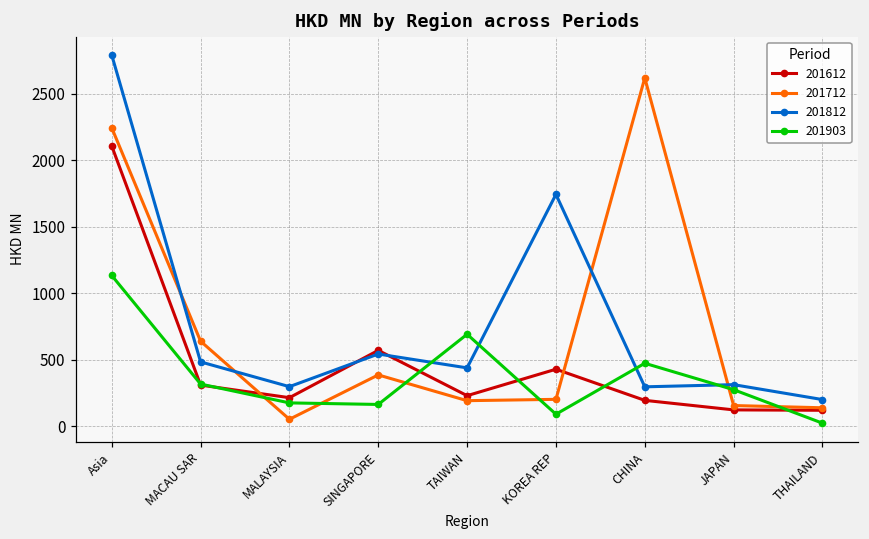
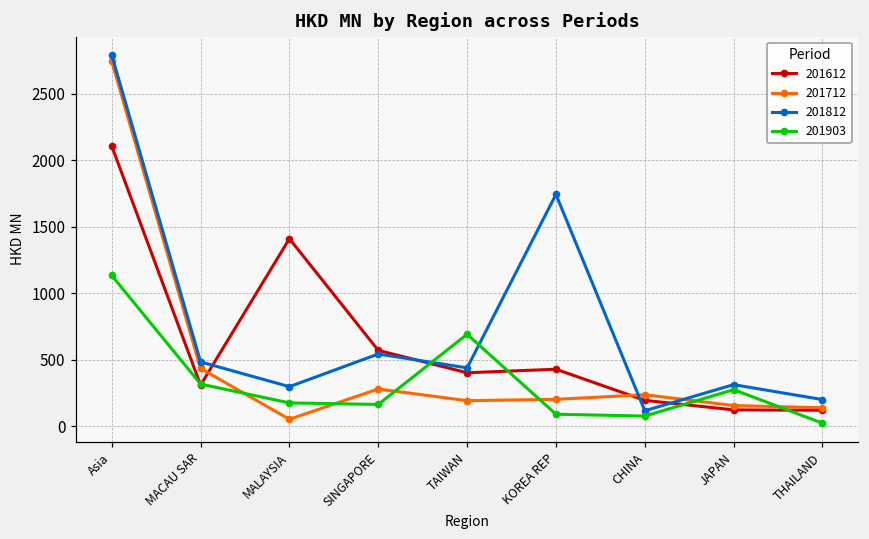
  {
    "201612": {
      "Asia": 2110,
-     "MALAYSIA": 220,
+     "MALAYSIA": 1410,
      "SINGAPORE": 570,
-     "TAIWAN": 230,
+     "TAIWAN": 400,
      "KOREA REP": 430,
      "CHINA": 200,
      "JAPAN": 120
    },
    "201712": {
-     "Asia": 2250,
-     "MACAU SAR": 640,
+     "Asia": 2750,
+     "MACAU SAR": 440,
      "MALAYSIA": 50,
-     "SINGAPORE": 390,
+     "SINGAPORE": 280,
      "TAIWAN": 190,
      "KOREA REP": 200,
-     "CHINA": 2620,
+     "CHINA": 240,
      "JAPAN": 160
    },
    "201812": {
      "Asia": 2790,
      "MACAU SAR": 480,
      "MALAYSIA": 300,
      "SINGAPORE": 540,
      "TAIWAN": 440,
      "KOREA REP": 1740,
-     "CHINA": 300,
+     "CHINA": 120,
      "JAPAN": 310,
      "THAILAND": 200
    },
    "201903": {
      "Asia": 1130,
      "MALAYSIA": 180,
      "SINGAPORE": 160,
      "TAIWAN": 690,
      "KOREA REP": 90,
-     "CHINA": 470,
+     "CHINA": 80,
      "JAPAN": 280,
      "THAILAND": 20
    }
  }
